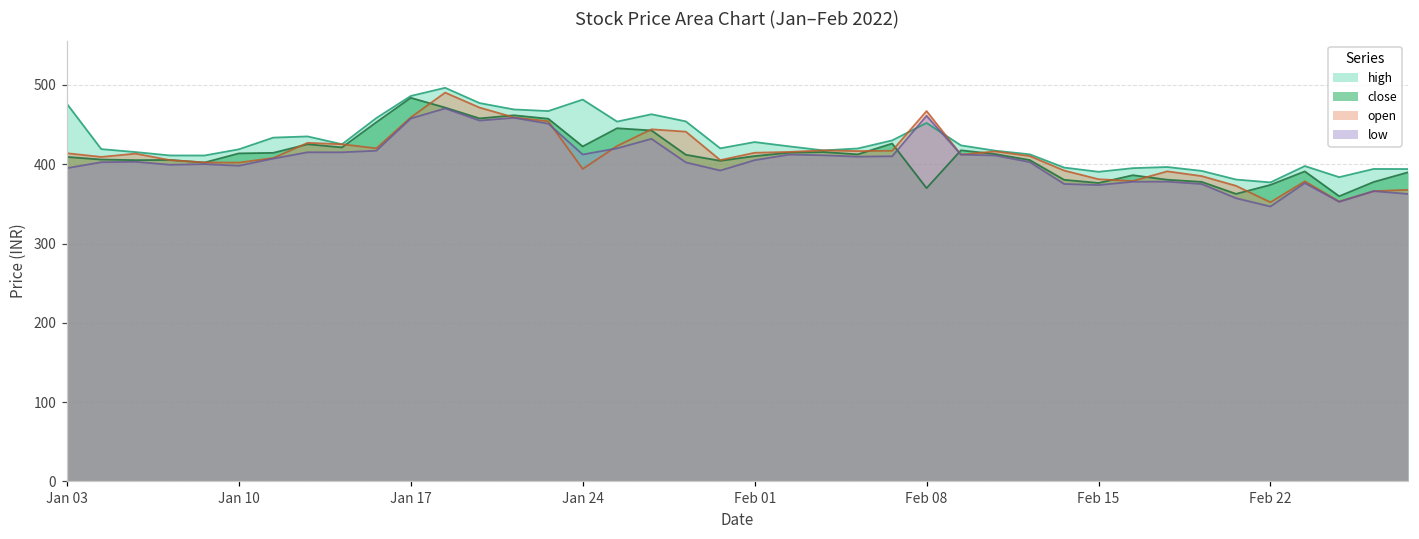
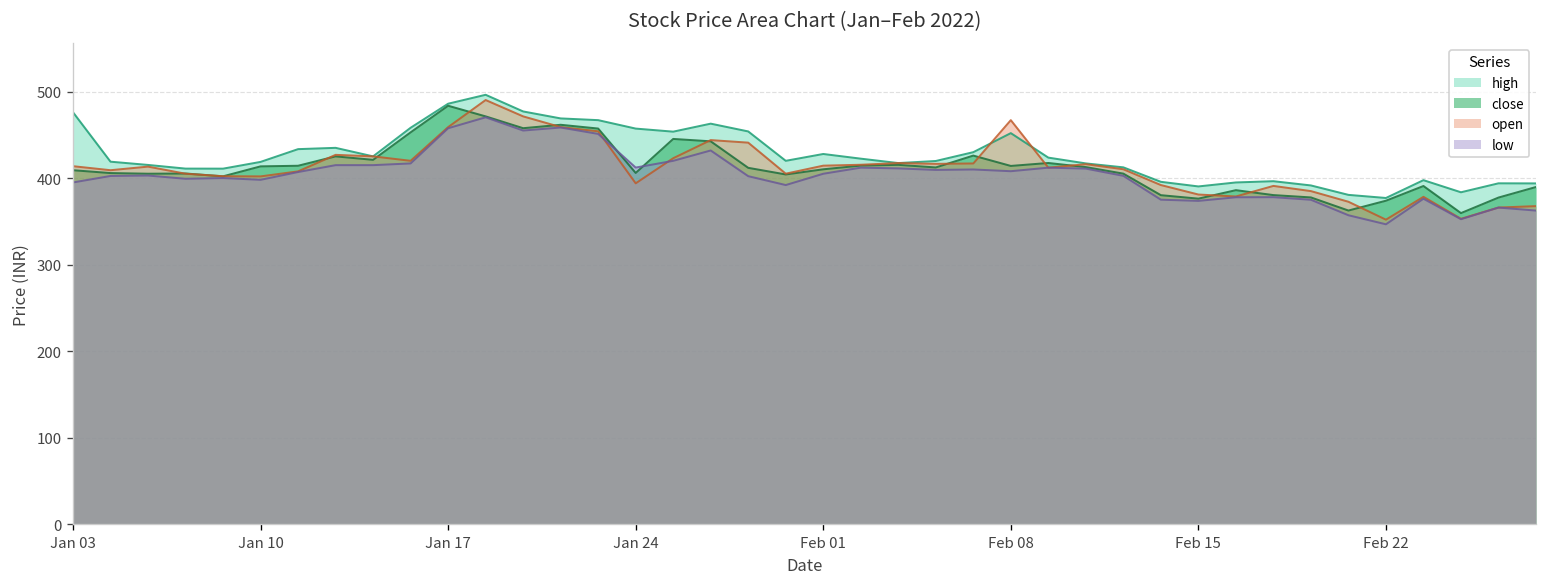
  {
    "high": {
      "Jan 03": 480,
      "Jan 10": 420,
-     "Jan 24": 480,
+     "Jan 24": 460,
      "Feb 01": 430,
      "Feb 08": 450,
      "Feb 15": 390
    },
    "close": {
      "Jan 03": 410,
      "Jan 10": 410,
-     "Jan 24": 420,
+     "Jan 24": 410,
      "Feb 01": 410,
-     "Feb 08": 370
+     "Feb 08": 410
    },
    "open": {
      "Jan 03": 410,
      "Jan 10": 400,
      "Jan 24": 390,
      "Feb 01": 410,
      "Feb 08": 470,
      "Feb 15": 380,
      "Feb 22": 350
    },
    "low": {
      "Jan 03": 400,
      "Jan 10": 400,
      "Jan 24": 410,
      "Feb 01": 410,
-     "Feb 08": 460,
+     "Feb 08": 410,
      "Feb 22": 350
    }
  }
